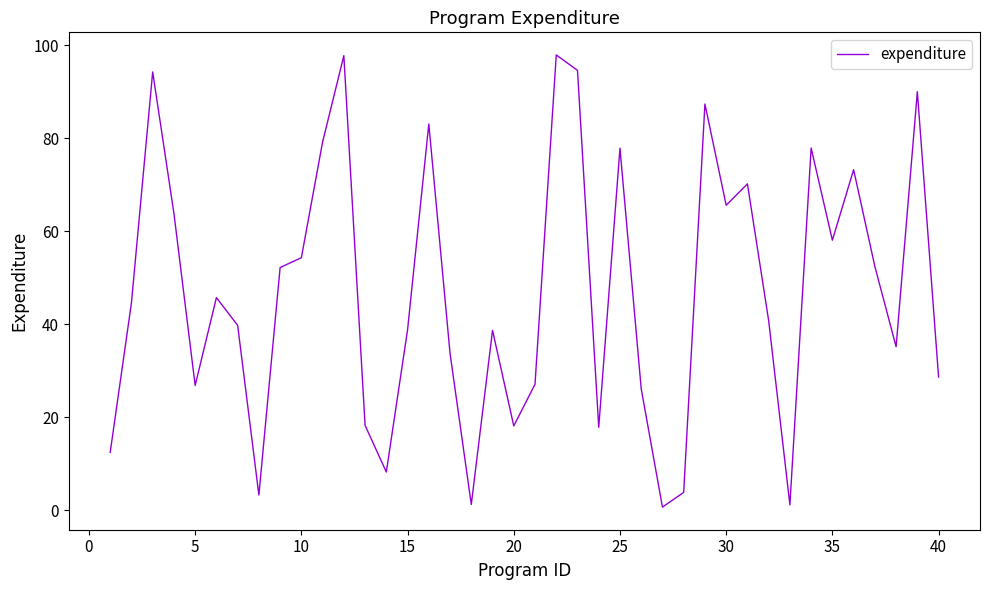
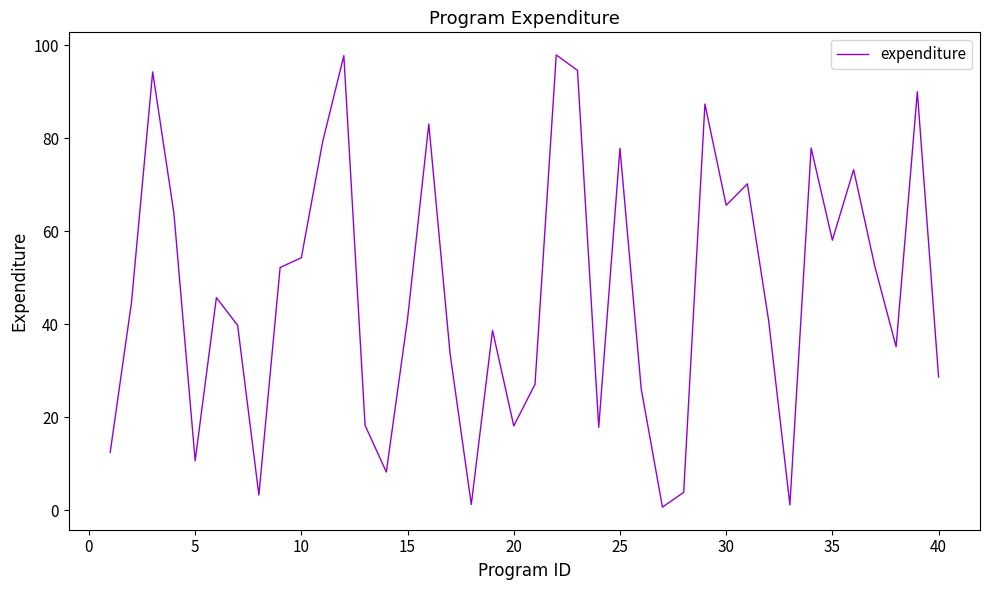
  {
-   "5": 27,
+   "5": 11,
    "10": 54,
-   "15": 39,
+   "15": 41,
    "20": 18,
    "25": 78,
    "30": 66,
    "35": 58,
    "40": 29
  }
